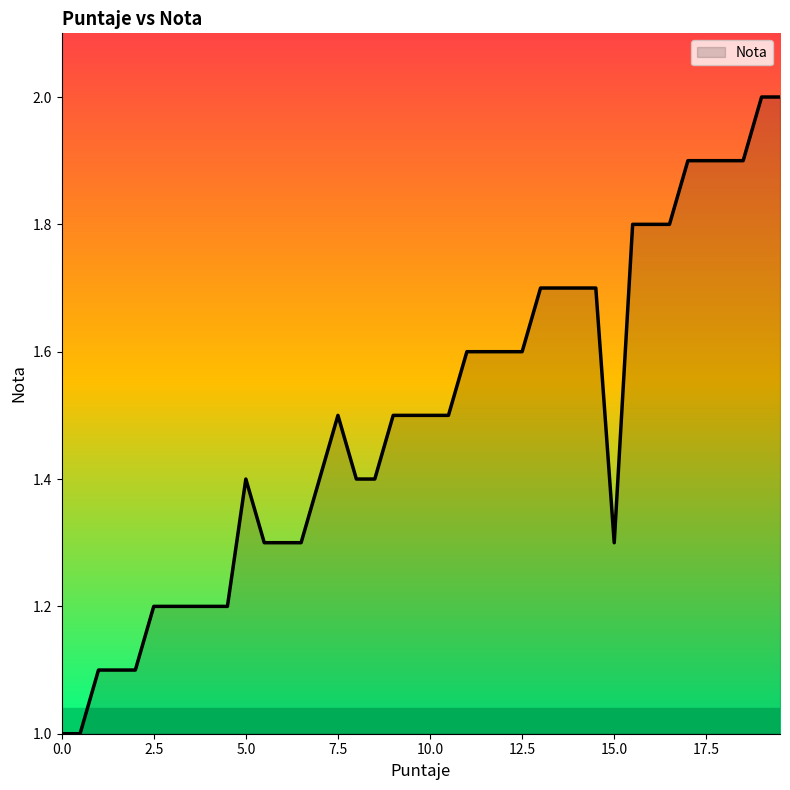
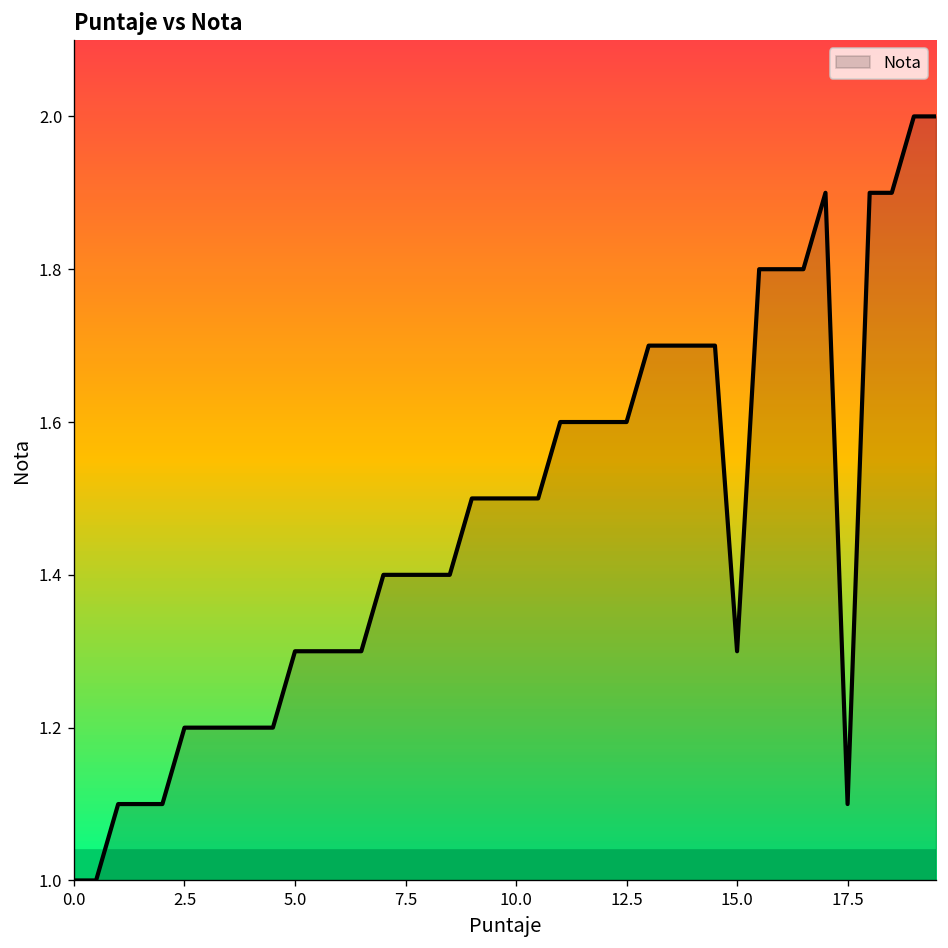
  {
    "2.5": 1.2,
-   "5.0": 1.4,
-   "7.5": 1.5,
+   "5.0": 1.3,
+   "7.5": 1.4,
    "10.0": 1.5,
    "12.5": 1.6,
    "15.0": 1.3,
-   "17.5": 1.9
+   "17.5": 1.1
  }
